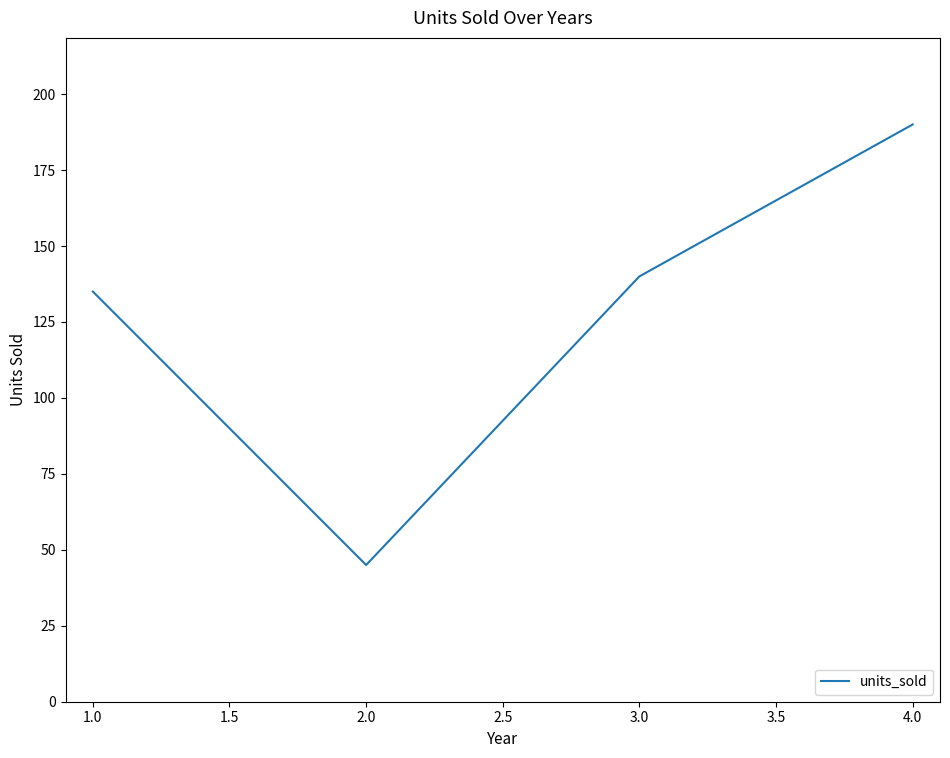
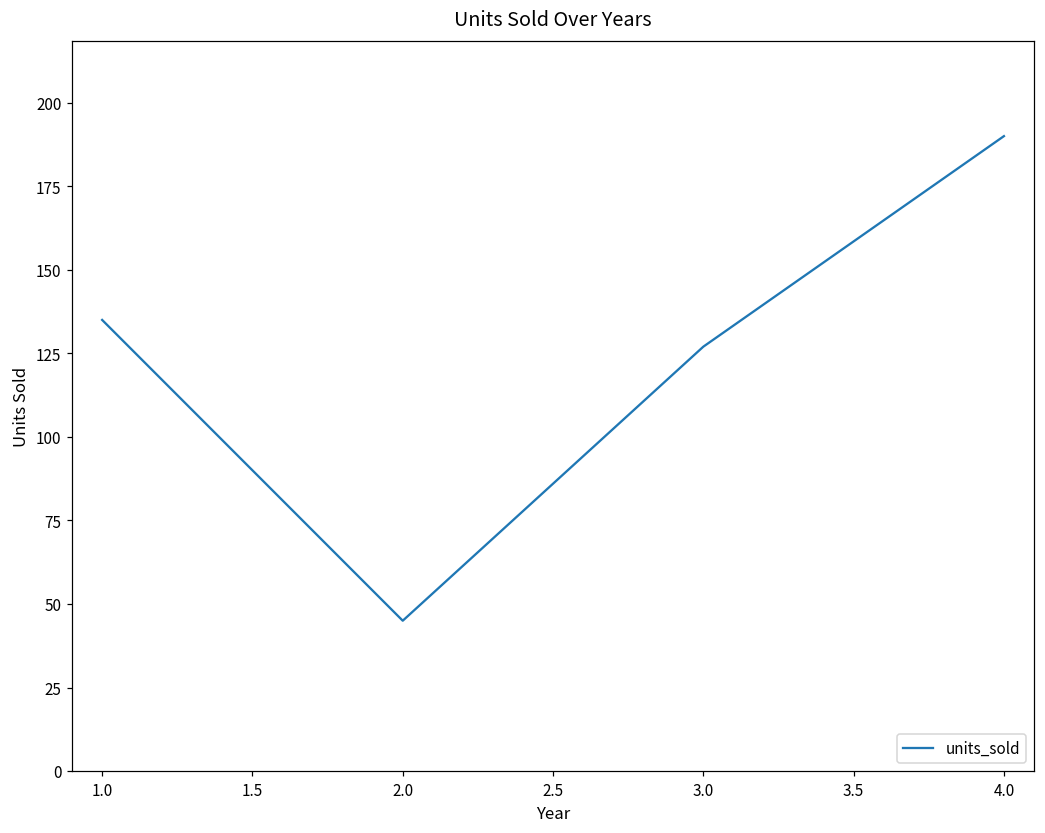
  {
    "1.0": 135,
    "2.0": 45,
-   "3.0": 140,
+   "3.0": 127,
    "4.0": 190
  }
